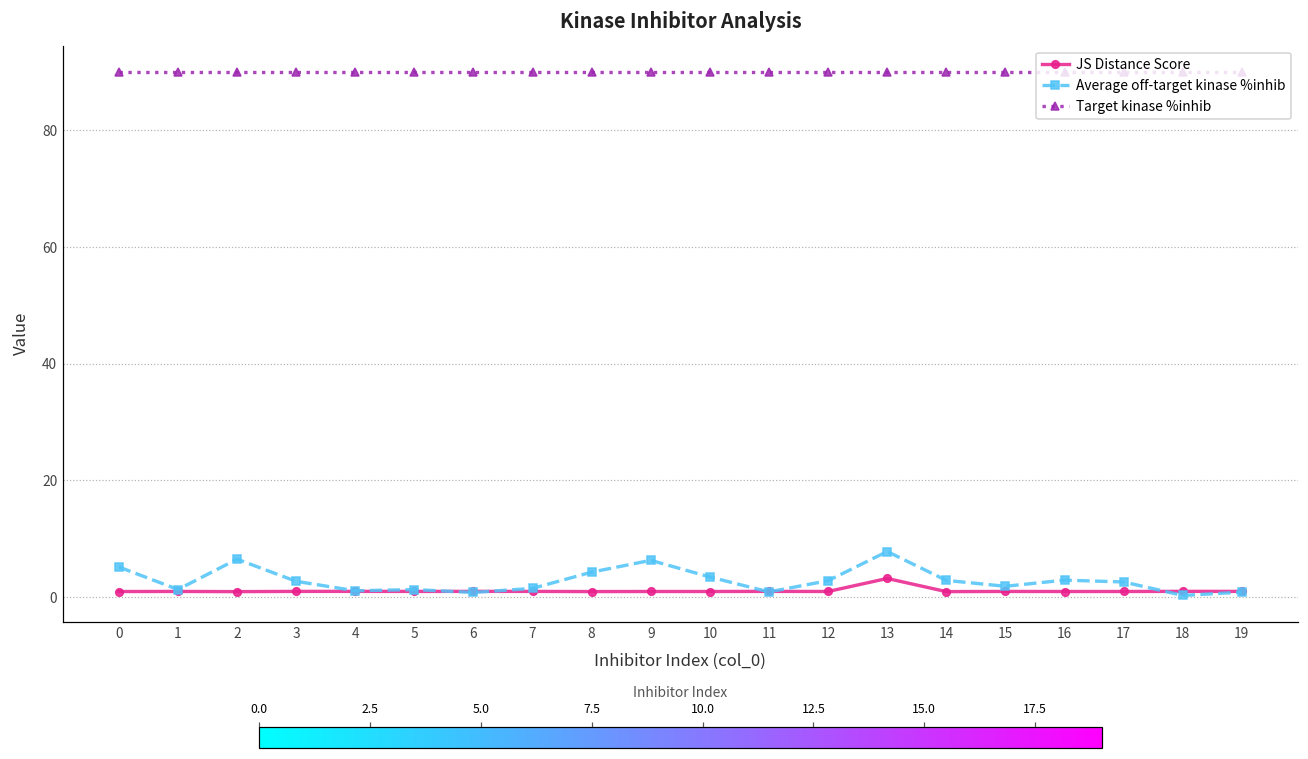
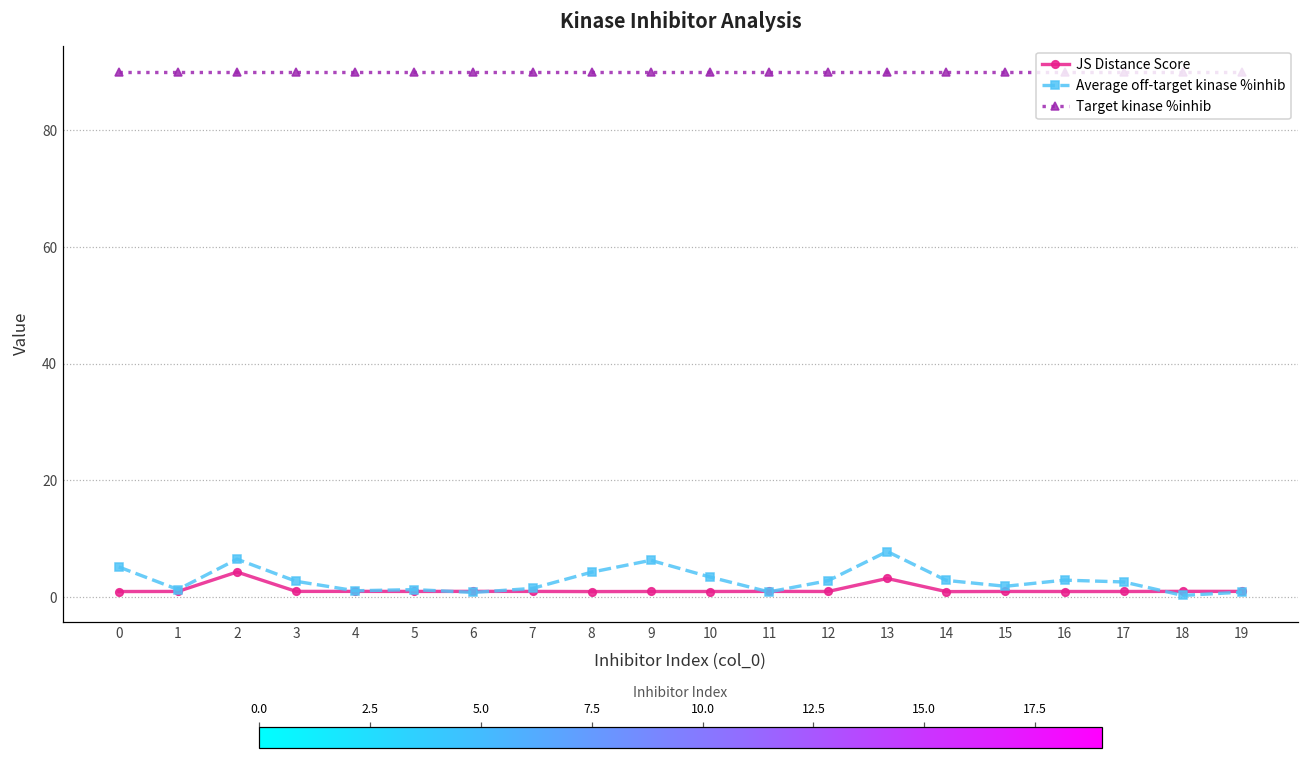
  {
    "JS Distance Score": {
      "0": 1,
-     "2": 1,
+     "2": 4,
      "3": 1,
      "7": 1,
      "8": 1,
      "9": 1,
      "10": 1,
      "12": 1,
      "13": 3,
      "14": 1,
      "15": 1,
      "16": 1,
      "17": 1,
      "18": 1
    },
    "Average off-target kinase %inhib": {
      "0": 5,
      "2": 7,
      "3": 3,
      "7": 2,
      "8": 4,
      "9": 6,
      "10": 3,
      "12": 3,
      "13": 8,
      "14": 3,
      "15": 2,
      "16": 3,
      "17": 3,
      "18": 0
    },
    "Target kinase %inhib": {
      "0": 90,
      "1": 90,
      "2": 90,
      "3": 90,
      "4": 90,
      "5": 90,
      "6": 90,
      "7": 90,
      "8": 90,
      "9": 90,
      "10": 90,
      "11": 90,
      "12": 90,
      "13": 90,
      "14": 90,
      "15": 90
    }
  }
